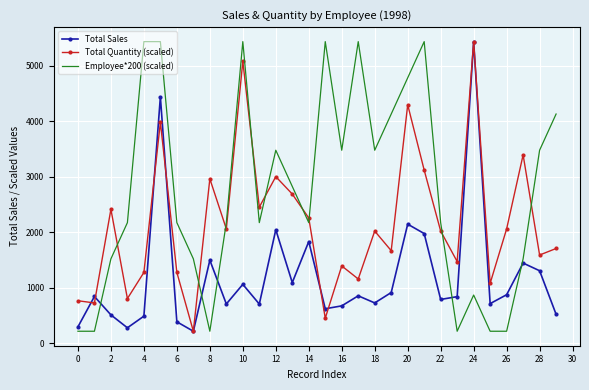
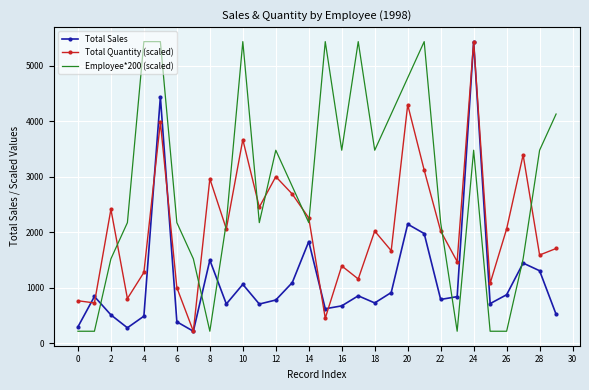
  {
    "Total Sales": {
      "0": 300,
      "2": 500,
      "4": 500,
      "6": 400,
      "8": 1500,
      "10": 1100,
-     "12": 2000,
+     "12": 800,
      "14": 1800,
      "16": 700,
      "18": 700,
      "20": 2100,
      "22": 800,
      "26": 900,
      "28": 1300
    },
    "Total Quantity (scaled)": {
      "0": 800,
      "2": 2400,
      "4": 1300,
-     "6": 1300,
+     "6": 1000,
      "8": 3000,
-     "10": 5100,
+     "10": 3700,
      "12": 3000,
      "14": 2300,
      "16": 1400,
      "18": 2000,
      "20": 4300,
      "22": 2000,
      "26": 2100,
      "28": 1600
    },
    "Employee*200 (scaled)": {
      "0": 200,
      "2": 1500,
      "6": 2200,
      "8": 200,
      "10": 5400,
      "12": 3500,
      "14": 2200,
      "16": 3500,
      "18": 3500,
      "20": 4800,
      "22": 2200,
-     "24": 900,
+     "24": 3500,
      "26": 200,
      "28": 3500
    }
  }
